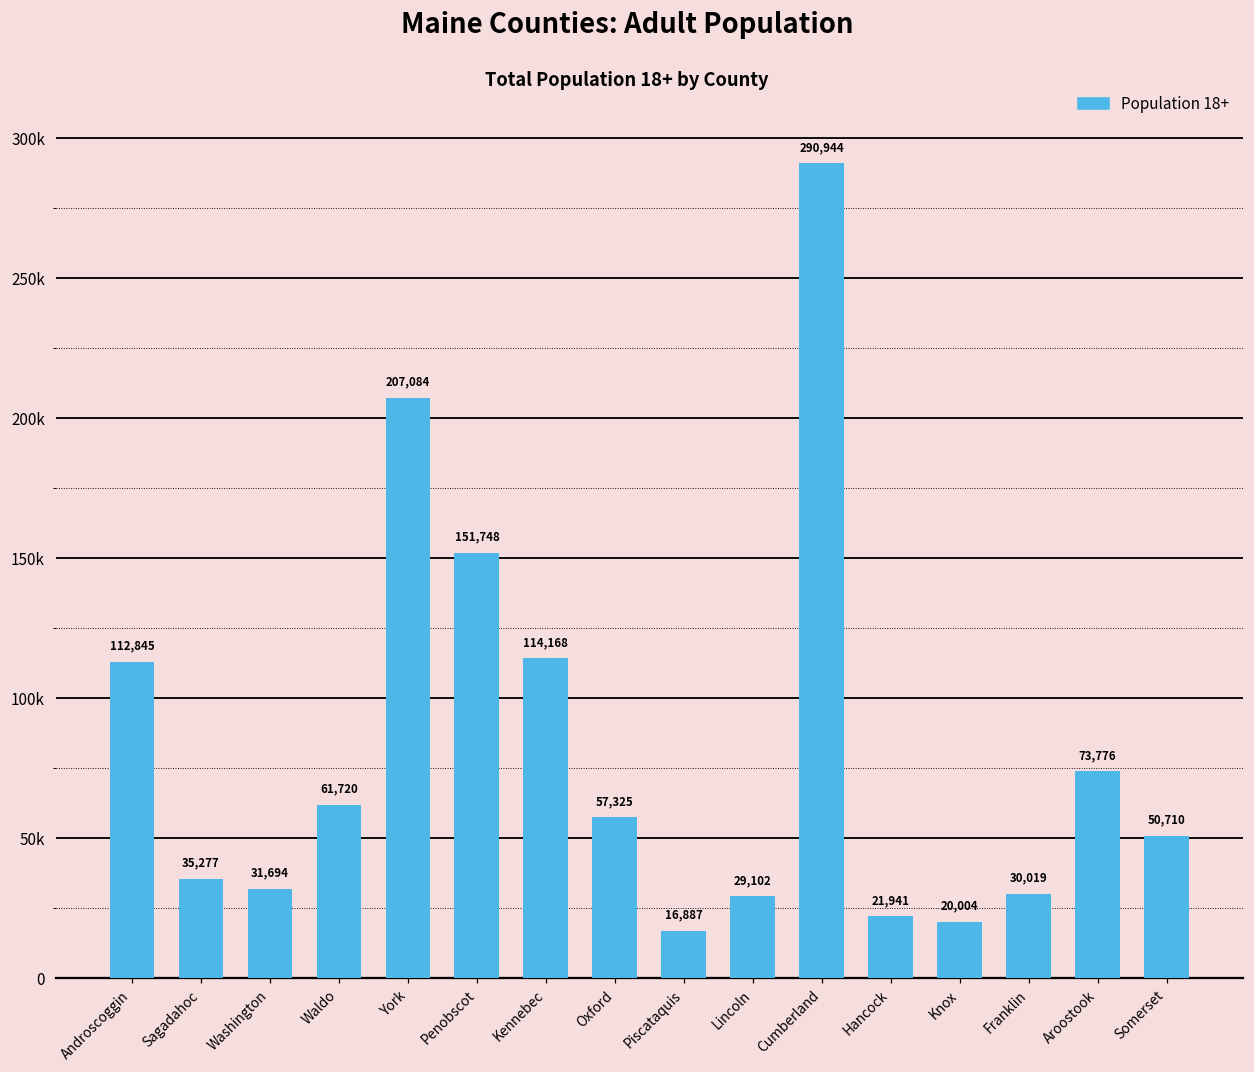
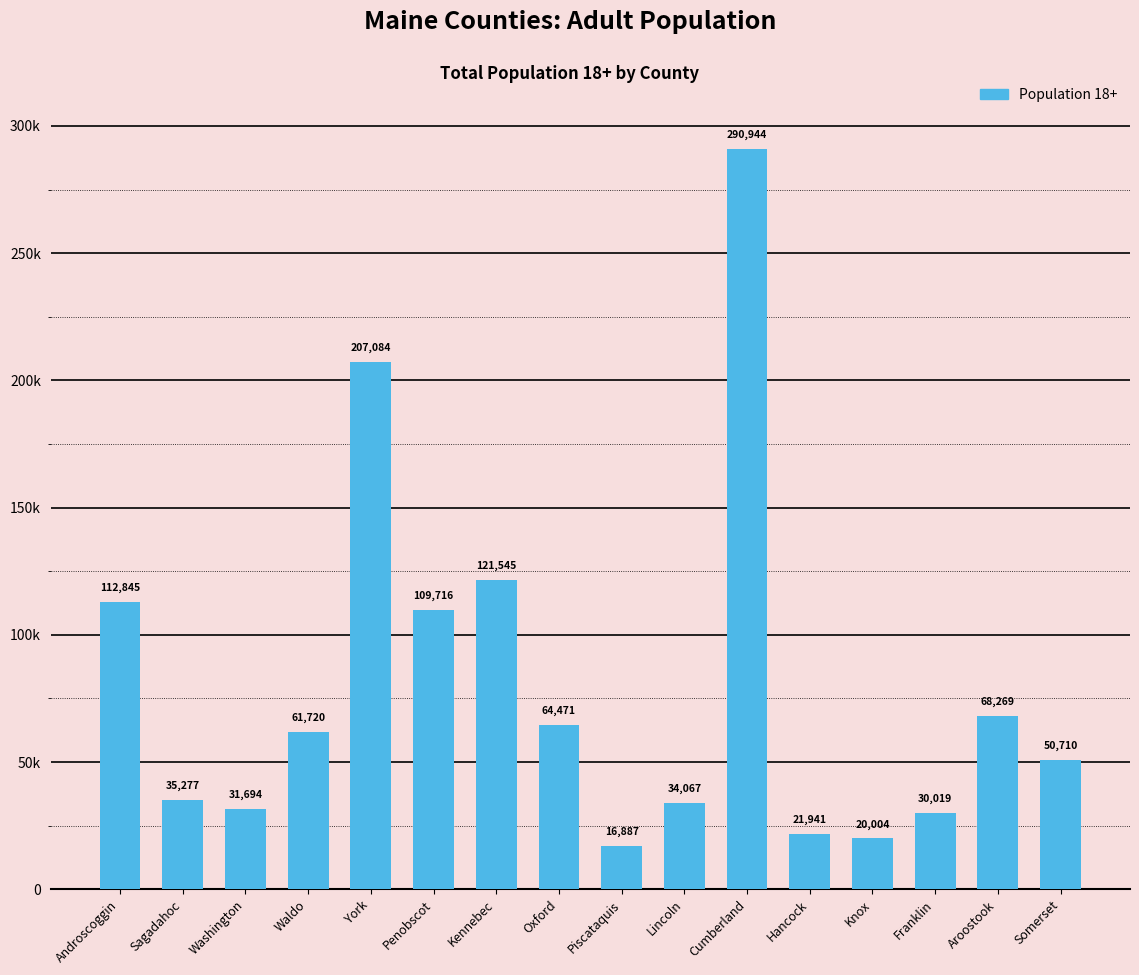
  {
    "Androscoggin": "112,845",
    "Sagadahoc": "35,277",
    "Washington": "31,694",
    "Waldo": "61,720",
    "York": "207,084",
-   "Penobscot": "151,748",
-   "Kennebec": "114,168",
-   "Oxford": "57,325",
+   "Penobscot": "109,716",
+   "Kennebec": "121,545",
+   "Oxford": "64,471",
    "Piscataquis": "16,887",
-   "Lincoln": "29,102",
+   "Lincoln": "34,067",
    "Cumberland": "290,944",
    "Hancock": "21,941",
    "Knox": "20,004",
    "Franklin": "30,019",
-   "Aroostook": "73,776",
+   "Aroostook": "68,269",
    "Somerset": "50,710"
  }
